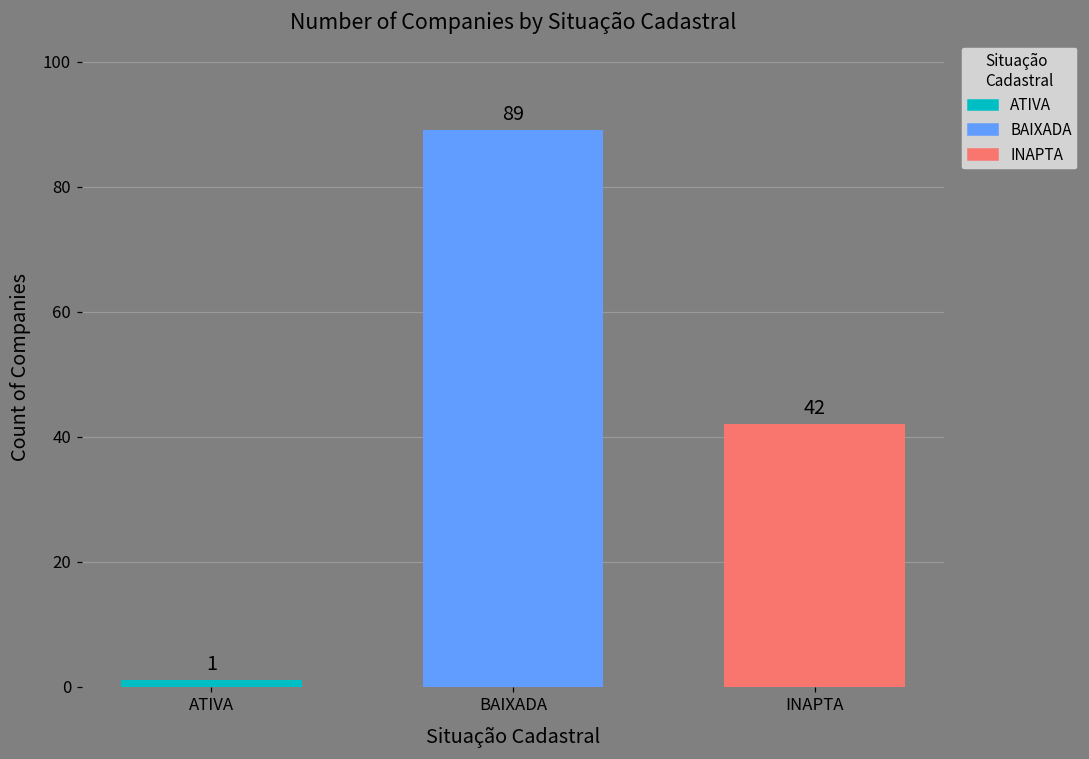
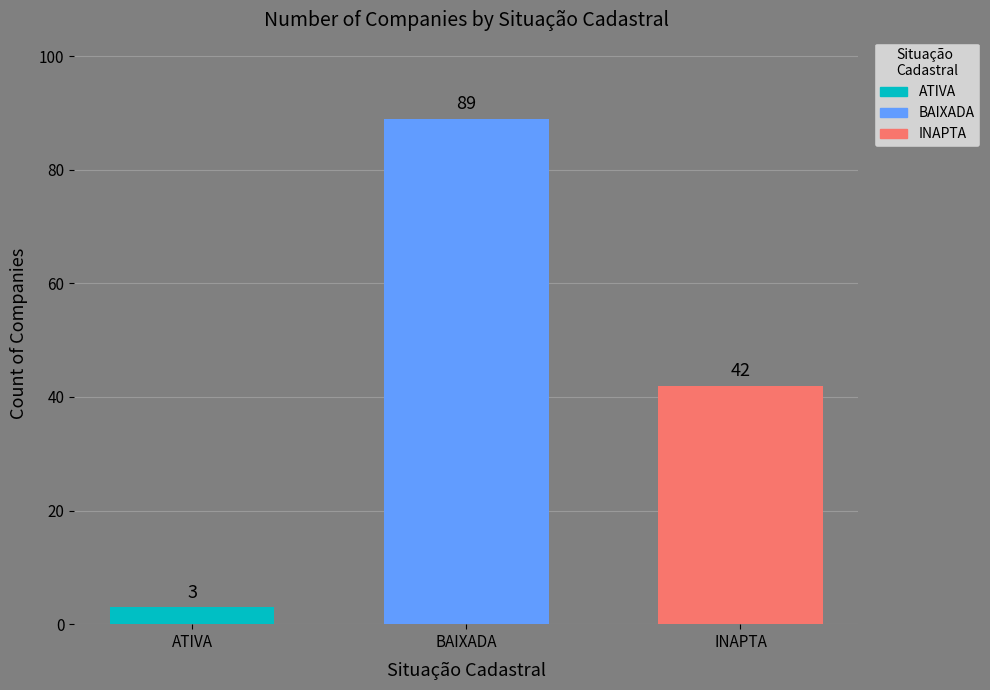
  {
-   "ATIVA": 1,
+   "ATIVA": 3,
    "BAIXADA": 89,
    "INAPTA": 42
  }
